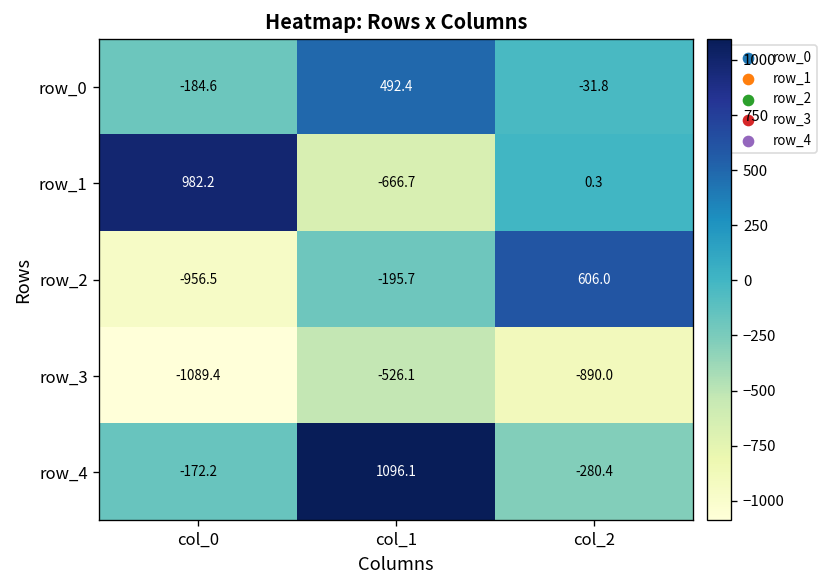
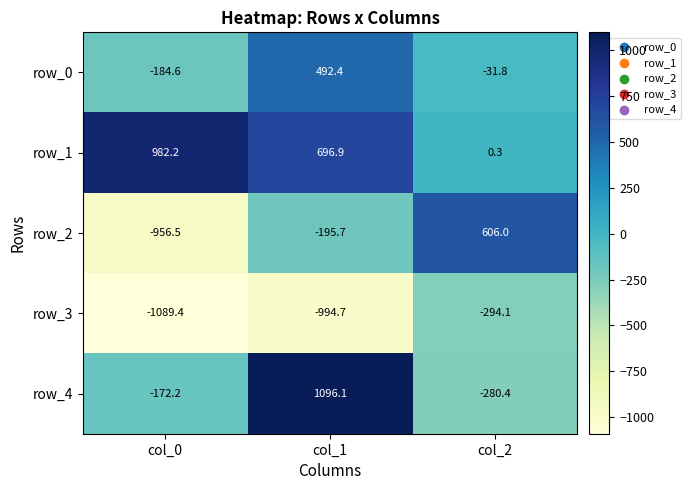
  {
    "row_0": {
      "col_0": -184.6,
      "col_1": 492.4,
      "col_2": -31.8
    },
    "row_1": {
      "col_0": 982.2,
-     "col_1": -666.7,
+     "col_1": 696.9,
      "col_2": 0.3
    },
    "row_2": {
      "col_0": -956.5,
      "col_1": -195.7,
      "col_2": 606.0
    },
    "row_3": {
      "col_0": -1089.4,
-     "col_1": -526.1,
-     "col_2": -890.0
+     "col_1": -994.7,
+     "col_2": -294.1
    },
    "row_4": {
      "col_0": -172.2,
      "col_1": 1096.1,
      "col_2": -280.4
    }
  }
